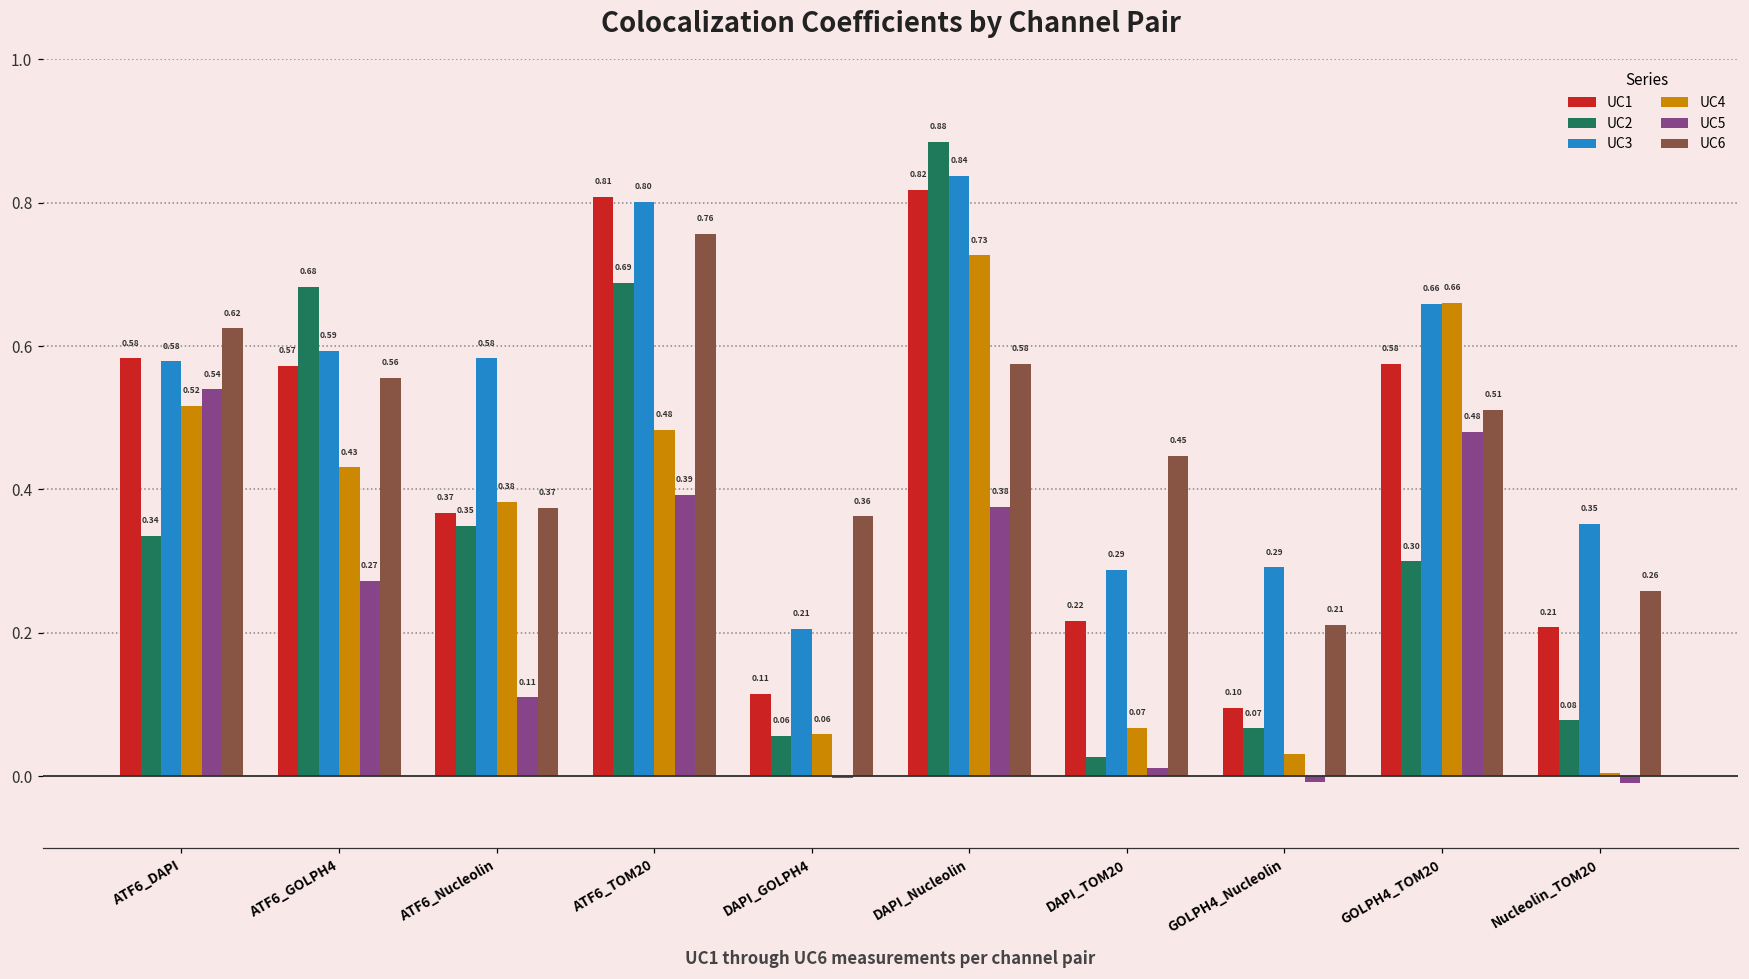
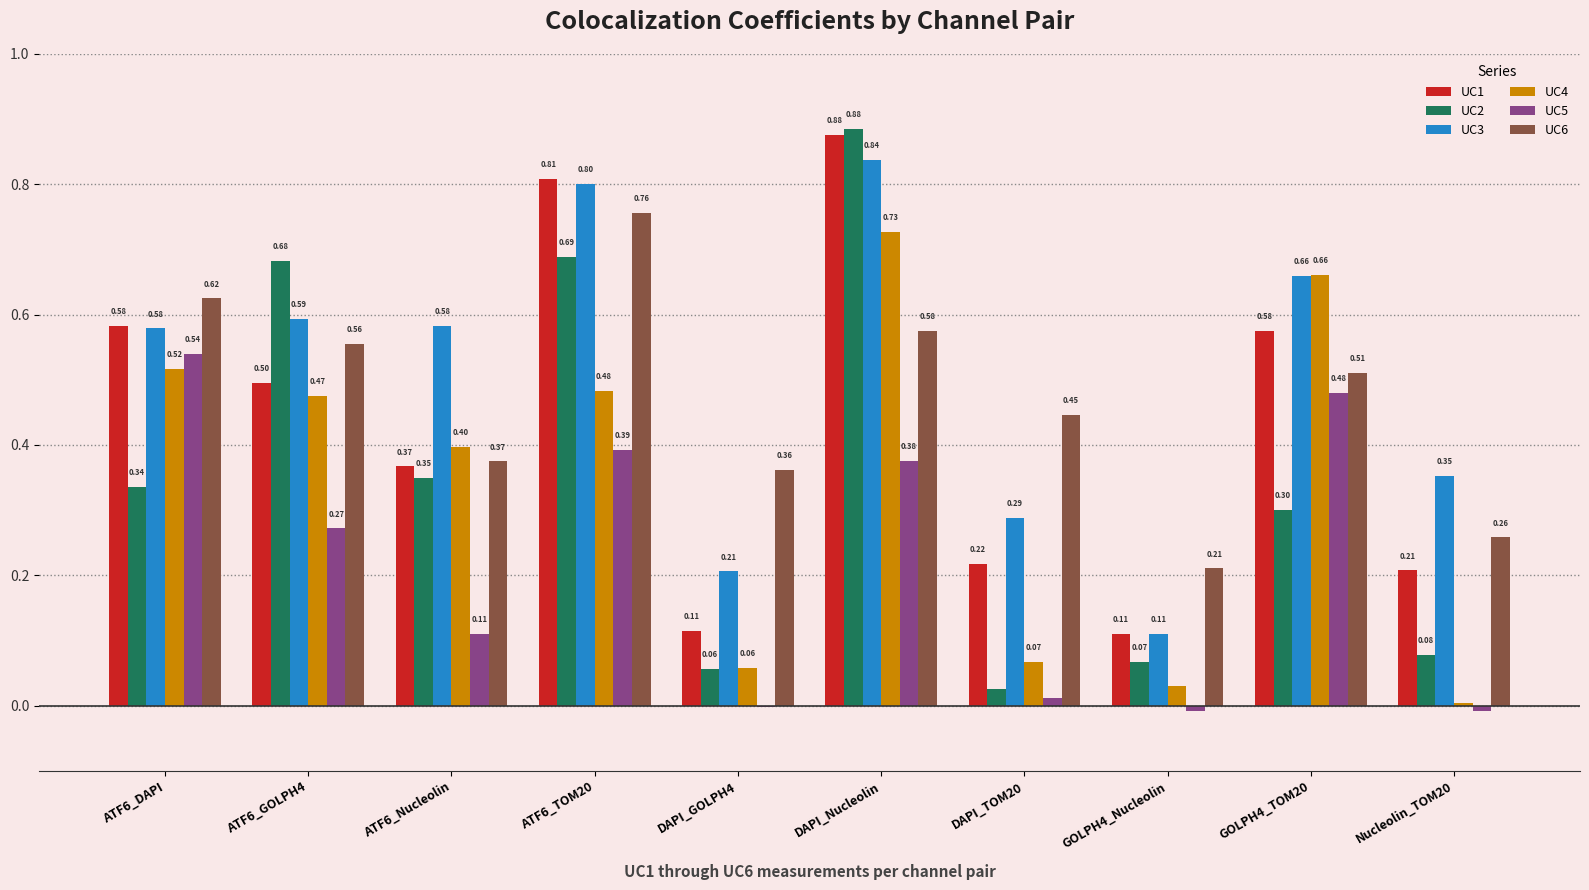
  {
    "UC1": {
      "ATF6_DAPI": 0.58,
-     "ATF6_GOLPH4": 0.57,
+     "ATF6_GOLPH4": 0.50,
      "ATF6_Nucleolin": 0.37,
      "ATF6_TOM20": 0.81,
      "DAPI_GOLPH4": 0.11,
-     "DAPI_Nucleolin": 0.82,
+     "DAPI_Nucleolin": 0.88,
      "DAPI_TOM20": 0.22,
-     "GOLPH4_Nucleolin": 0.10,
+     "GOLPH4_Nucleolin": 0.11,
      "GOLPH4_TOM20": 0.58,
      "Nucleolin_TOM20": 0.21
    },
    "UC2": {
      "ATF6_DAPI": 0.34,
      "ATF6_GOLPH4": 0.68,
      "ATF6_Nucleolin": 0.35,
      "ATF6_TOM20": 0.69,
      "DAPI_GOLPH4": 0.06,
      "DAPI_Nucleolin": 0.88,
      "GOLPH4_Nucleolin": 0.07,
      "GOLPH4_TOM20": 0.30,
      "Nucleolin_TOM20": 0.08
    },
    "UC3": {
      "ATF6_DAPI": 0.58,
      "ATF6_GOLPH4": 0.59,
      "ATF6_Nucleolin": 0.58,
      "ATF6_TOM20": 0.80,
      "DAPI_GOLPH4": 0.21,
      "DAPI_Nucleolin": 0.84,
      "DAPI_TOM20": 0.29,
-     "GOLPH4_Nucleolin": 0.29,
+     "GOLPH4_Nucleolin": 0.11,
      "GOLPH4_TOM20": 0.66,
      "Nucleolin_TOM20": 0.35
    },
    "UC4": {
      "ATF6_DAPI": 0.52,
-     "ATF6_GOLPH4": 0.43,
-     "ATF6_Nucleolin": 0.38,
+     "ATF6_GOLPH4": 0.47,
+     "ATF6_Nucleolin": 0.40,
      "ATF6_TOM20": 0.48,
      "DAPI_GOLPH4": 0.06,
      "DAPI_Nucleolin": 0.73,
      "DAPI_TOM20": 0.07,
      "GOLPH4_TOM20": 0.66
    },
    "UC5": {
      "ATF6_DAPI": 0.54,
      "ATF6_GOLPH4": 0.27,
      "ATF6_Nucleolin": 0.11,
      "ATF6_TOM20": 0.39,
      "DAPI_Nucleolin": 0.38,
      "GOLPH4_TOM20": 0.48
    },
    "UC6": {
      "ATF6_DAPI": 0.62,
      "ATF6_GOLPH4": 0.56,
      "ATF6_Nucleolin": 0.37,
      "ATF6_TOM20": 0.76,
      "DAPI_GOLPH4": 0.36,
      "DAPI_Nucleolin": 0.58,
      "DAPI_TOM20": 0.45,
      "GOLPH4_Nucleolin": 0.21,
      "GOLPH4_TOM20": 0.51,
      "Nucleolin_TOM20": 0.26
    }
  }
